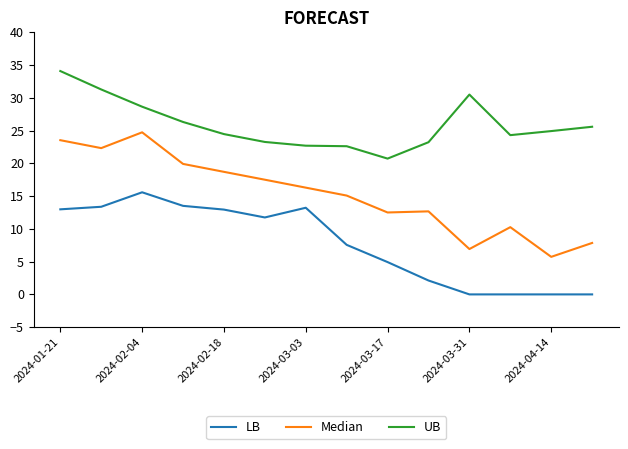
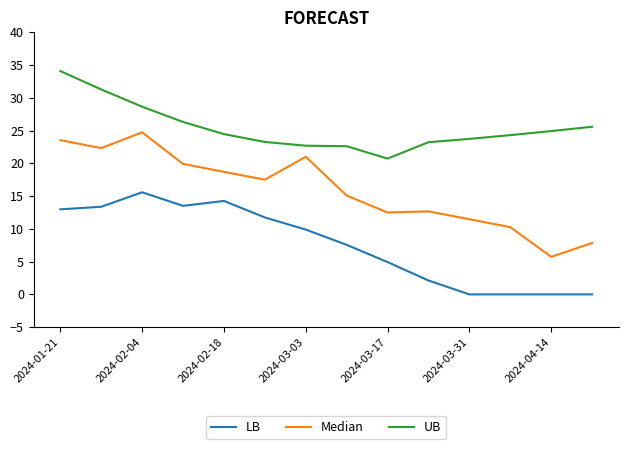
  {
    "LB": {
      "2024-01-21": 13,
      "2024-02-04": 16,
-     "2024-02-18": 13,
-     "2024-03-03": 13,
+     "2024-02-18": 14,
+     "2024-03-03": 10,
      "2024-03-17": 5,
      "2024-03-31": 0,
      "2024-04-14": 0
    },
    "Median": {
      "2024-01-21": 24,
      "2024-02-04": 25,
      "2024-02-18": 19,
-     "2024-03-03": 16,
+     "2024-03-03": 21,
      "2024-03-17": 13,
-     "2024-03-31": 7,
+     "2024-03-31": 11,
      "2024-04-14": 6
    },
    "UB": {
      "2024-01-21": 34,
      "2024-02-04": 29,
      "2024-02-18": 24,
      "2024-03-03": 23,
      "2024-03-17": 21,
-     "2024-03-31": 30,
+     "2024-03-31": 24,
      "2024-04-14": 25
    }
  }
